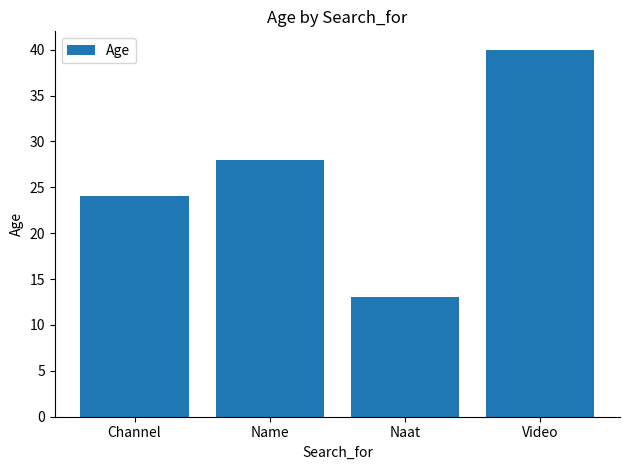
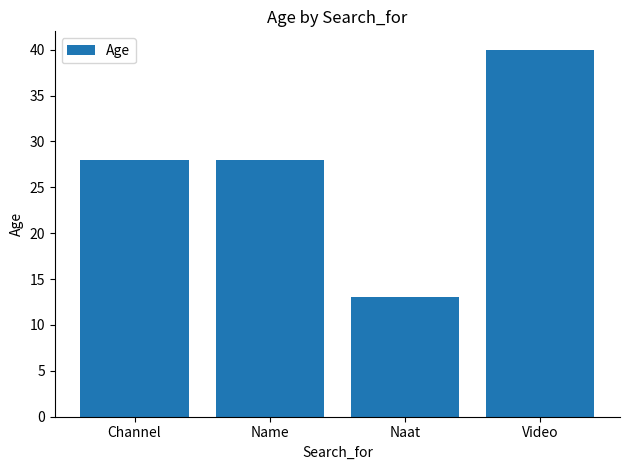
  {
-   "Channel": 24,
+   "Channel": 28,
    "Name": 28,
    "Naat": 13,
    "Video": 40
  }
